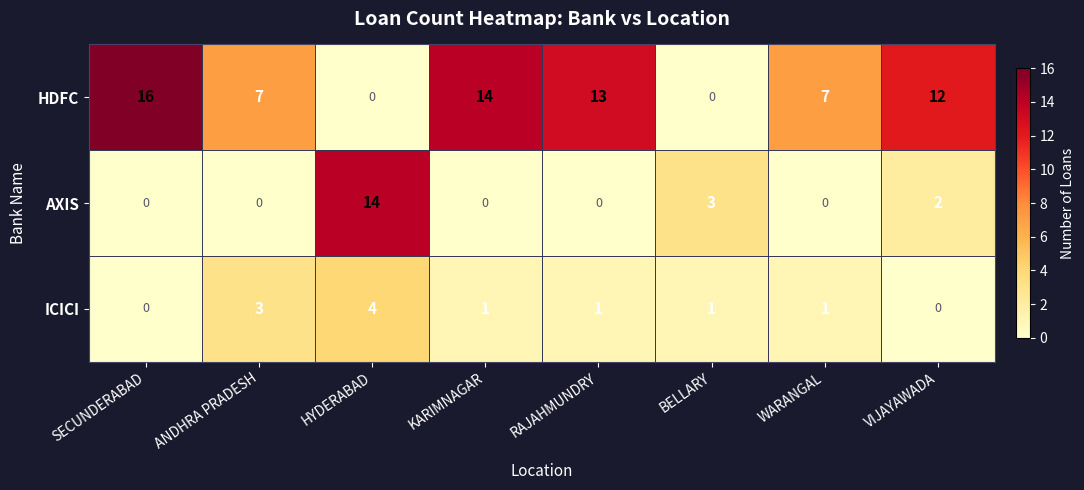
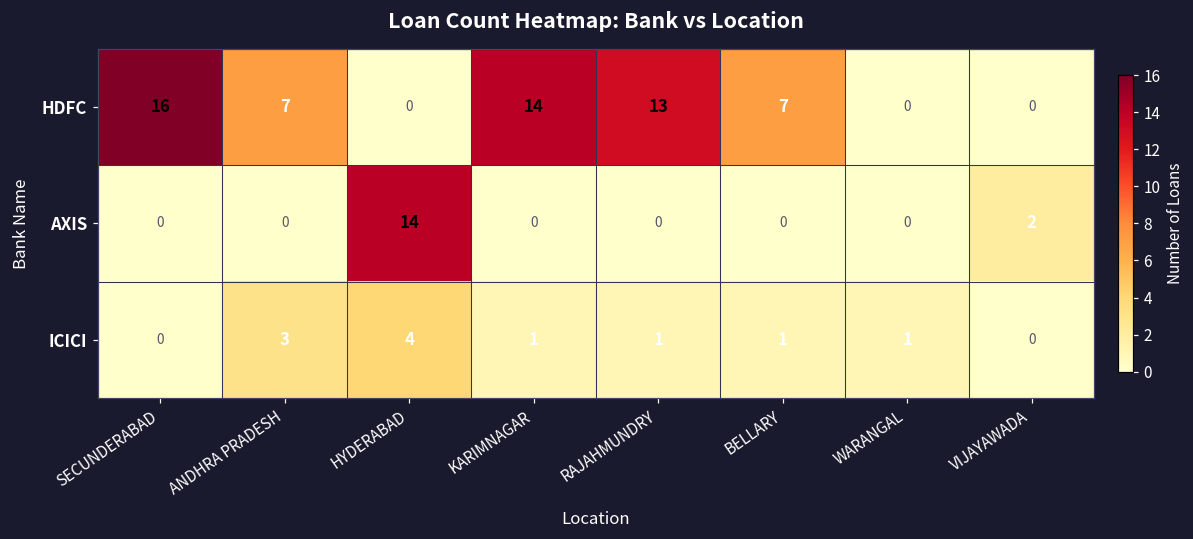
  {
    "HDFC": {
      "SECUNDERABAD": 16,
      "ANDHRA PRADESH": 7,
      "HYDERABAD": 0,
      "KARIMNAGAR": 14,
      "RAJAHMUNDRY": 13,
-     "BELLARY": 0,
-     "WARANGAL": 7,
-     "VIJAYAWADA": 12
+     "BELLARY": 7,
+     "WARANGAL": 0,
+     "VIJAYAWADA": 0
    },
    "AXIS": {
      "SECUNDERABAD": 0,
      "ANDHRA PRADESH": 0,
      "HYDERABAD": 14,
      "KARIMNAGAR": 0,
      "RAJAHMUNDRY": 0,
-     "BELLARY": 3,
+     "BELLARY": 0,
      "WARANGAL": 0,
      "VIJAYAWADA": 2
    },
    "ICICI": {
      "SECUNDERABAD": 0,
      "ANDHRA PRADESH": 3,
      "HYDERABAD": 4,
      "KARIMNAGAR": 1,
      "RAJAHMUNDRY": 1,
      "BELLARY": 1,
      "WARANGAL": 1,
      "VIJAYAWADA": 0
    }
  }
